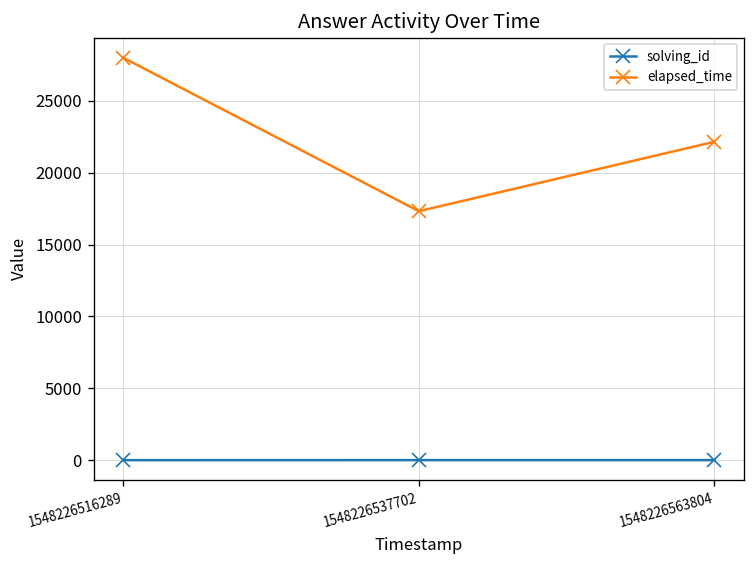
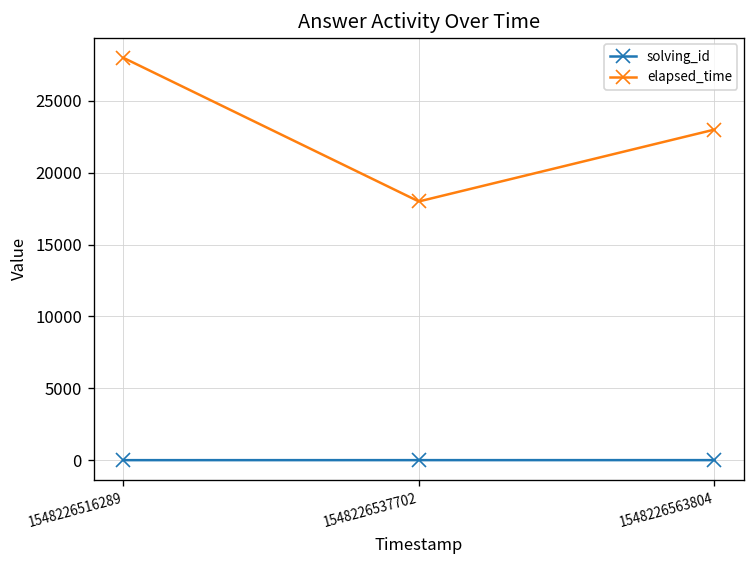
  {
    "solving_id": {
      "1548226516289": 0,
      "1548226537702": 0,
      "1548226563804": 0
    },
    "elapsed_time": {
      "1548226516289": 28000,
-     "1548226537702": 17300,
-     "1548226563804": 22200
+     "1548226537702": 18000,
+     "1548226563804": 23000
    }
  }
